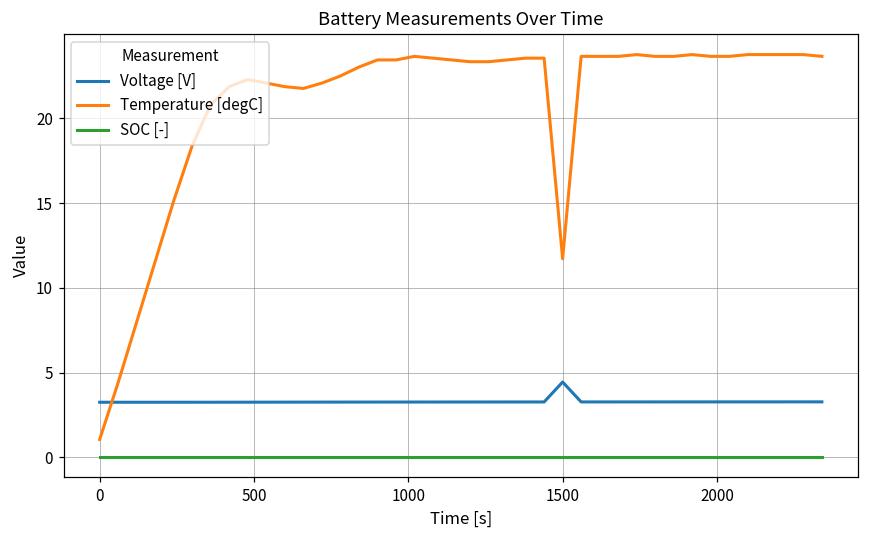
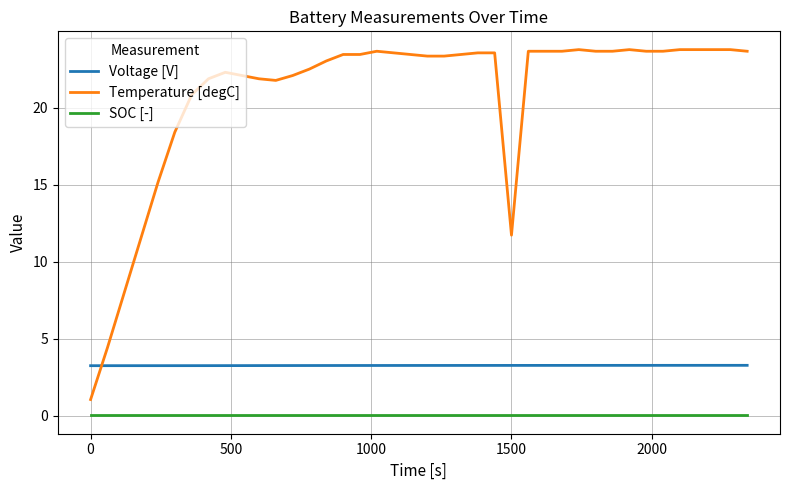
  {
    "Voltage [V]": {
      "0": 3.2,
-     "1500": 4.4
+     "1500": 3.3
    },
    "Temperature [degC]": {
      "0": 1.1,
      "1500": 11.7
    },
    "SOC [-]": {
      "0": 0.0,
      "1500": 0.0
    }
  }
